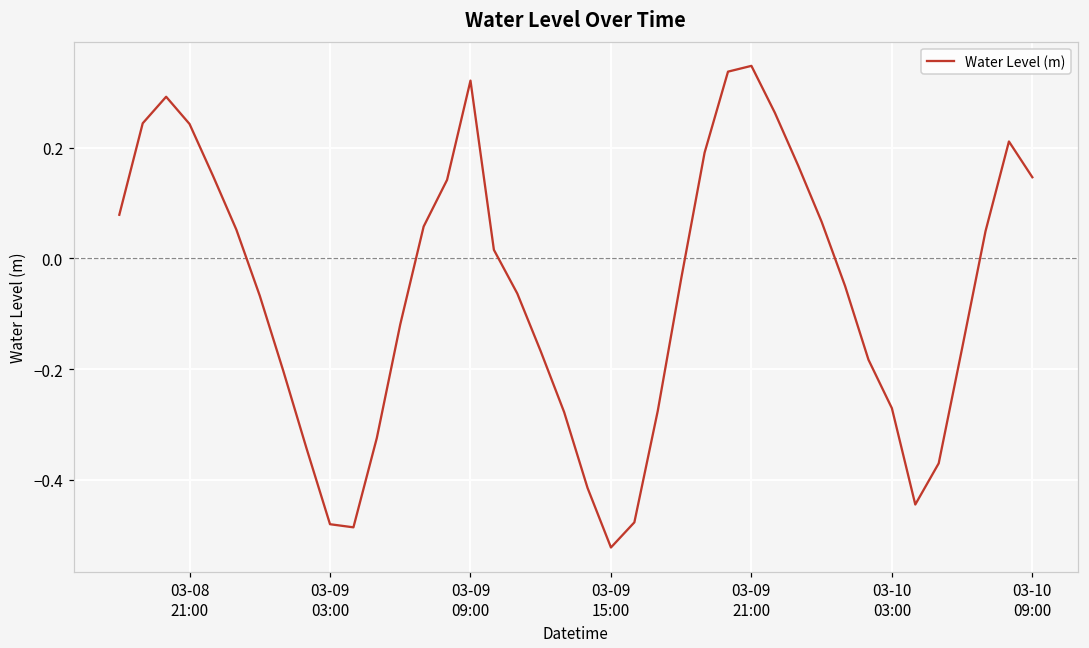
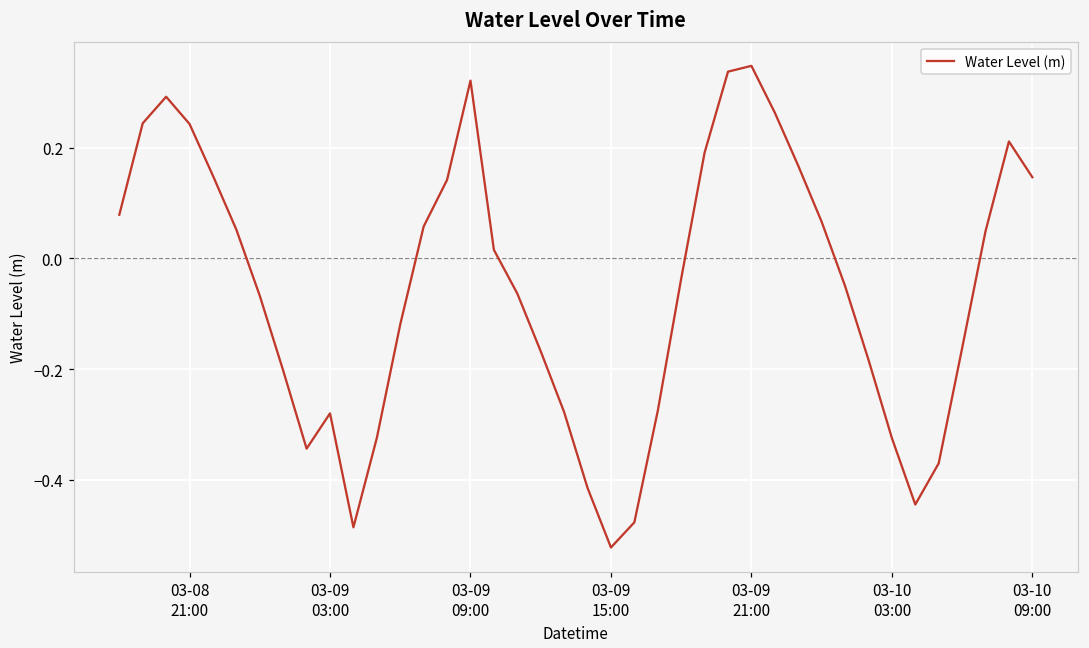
  {
    "03-08 21:00": 0.24,
-   "03-09 03:00": -0.48,
+   "03-09 03:00": -0.28,
    "03-09 09:00": 0.32,
    "03-09 15:00": -0.52,
    "03-09 21:00": 0.35,
-   "03-10 03:00": -0.27,
+   "03-10 03:00": -0.32,
    "03-10 09:00": 0.15
  }
